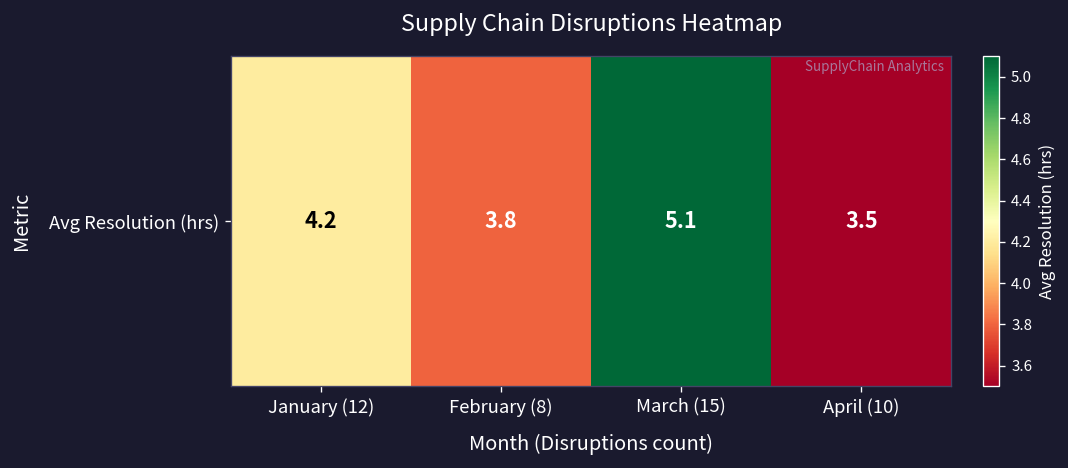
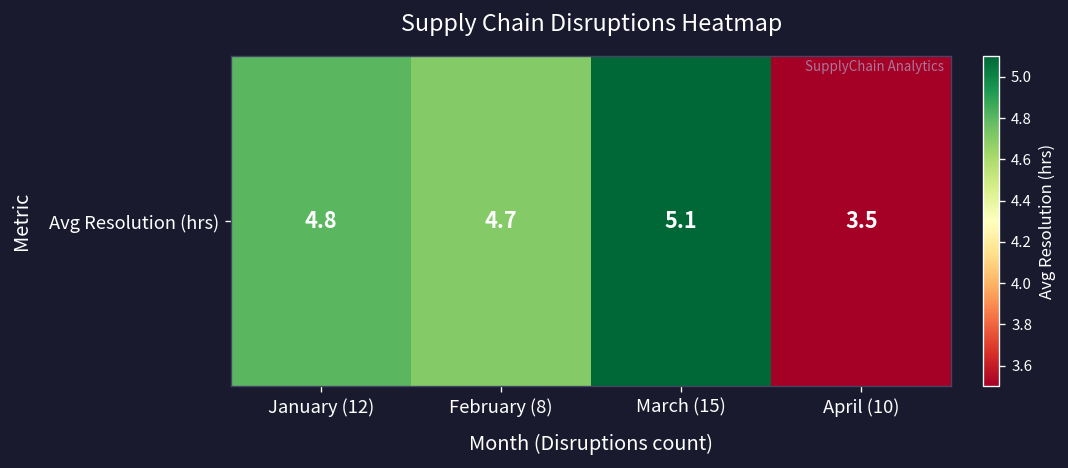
  {
    "Avg Resolution (hrs)": {
-     "January (12)": 4.2,
-     "February (8)": 3.8,
+     "January (12)": 4.8,
+     "February (8)": 4.7,
      "March (15)": 5.1
    }
  }
